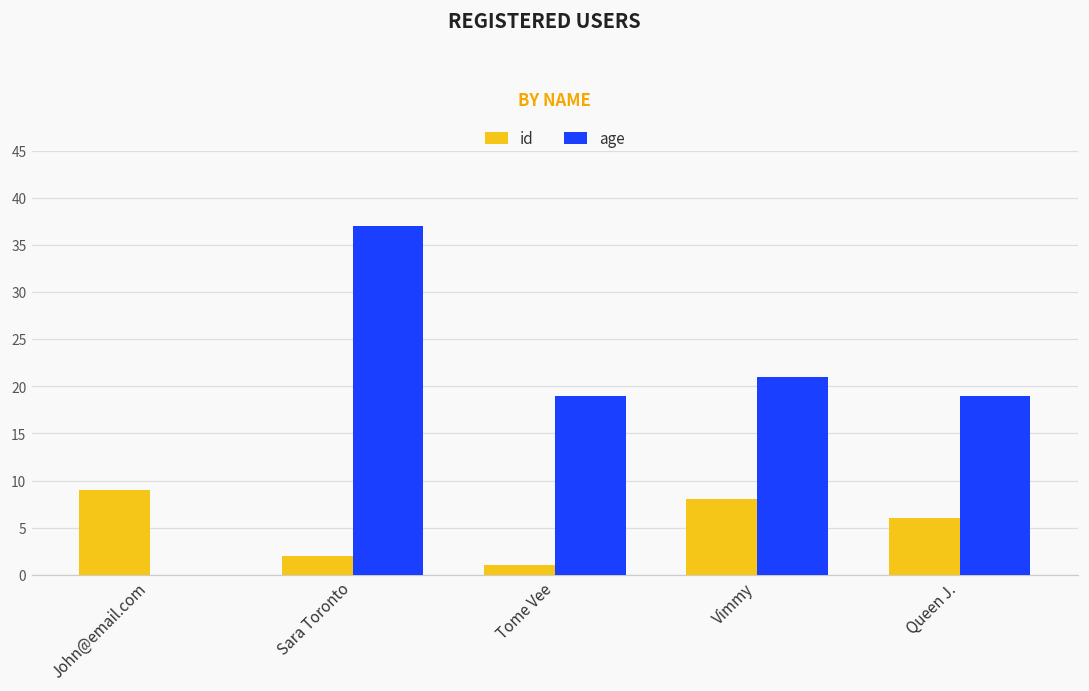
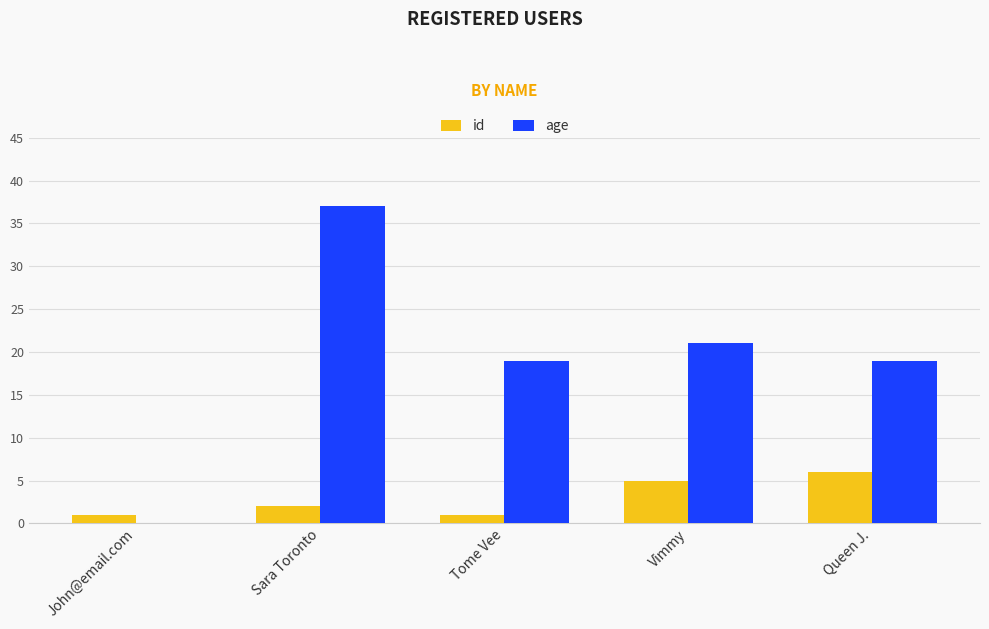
  {
    "id": {
-     "John@email.com": 9,
+     "John@email.com": 1,
      "Sara Toronto": 2,
      "Tome Vee": 1,
-     "Vimmy": 8,
+     "Vimmy": 5,
      "Queen J.": 6
    },
    "age": {
      "John@email.com": 0,
      "Sara Toronto": 37,
      "Tome Vee": 19,
      "Vimmy": 21,
      "Queen J.": 19
    }
  }
